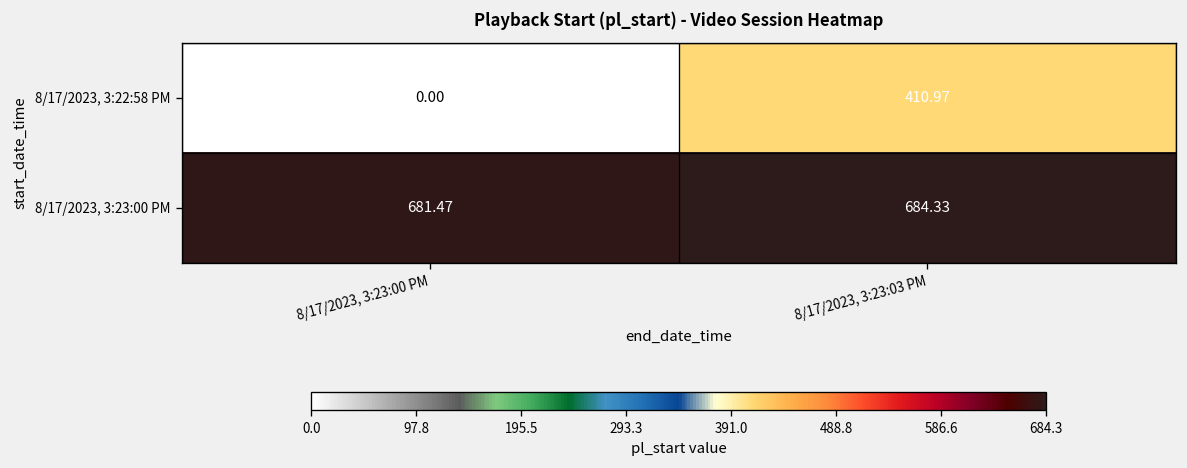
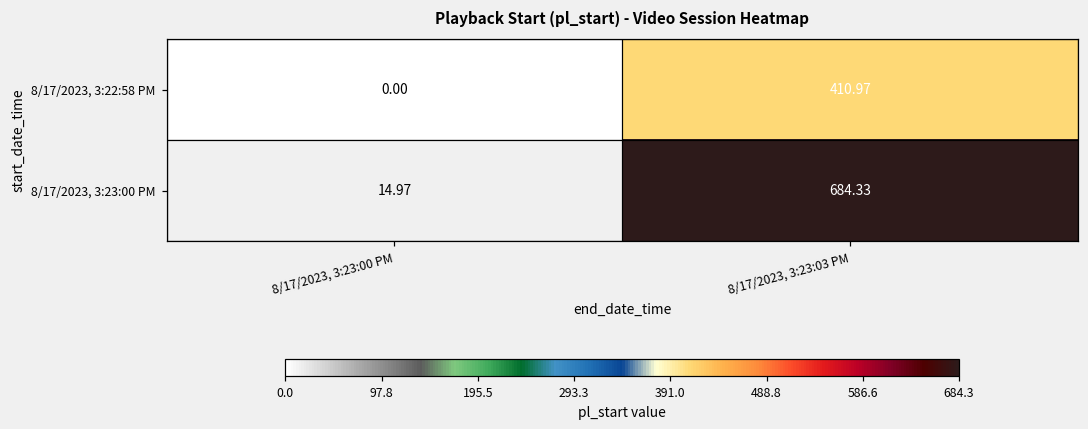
  {
    "8/17/2023, 3:22:58 PM": {
      "8/17/2023, 3:23:00 PM": 0.00,
      "8/17/2023, 3:23:03 PM": 410.97
    },
    "8/17/2023, 3:23:00 PM": {
-     "8/17/2023, 3:23:00 PM": 681.47,
+     "8/17/2023, 3:23:00 PM": 14.97,
      "8/17/2023, 3:23:03 PM": 684.33
    }
  }
